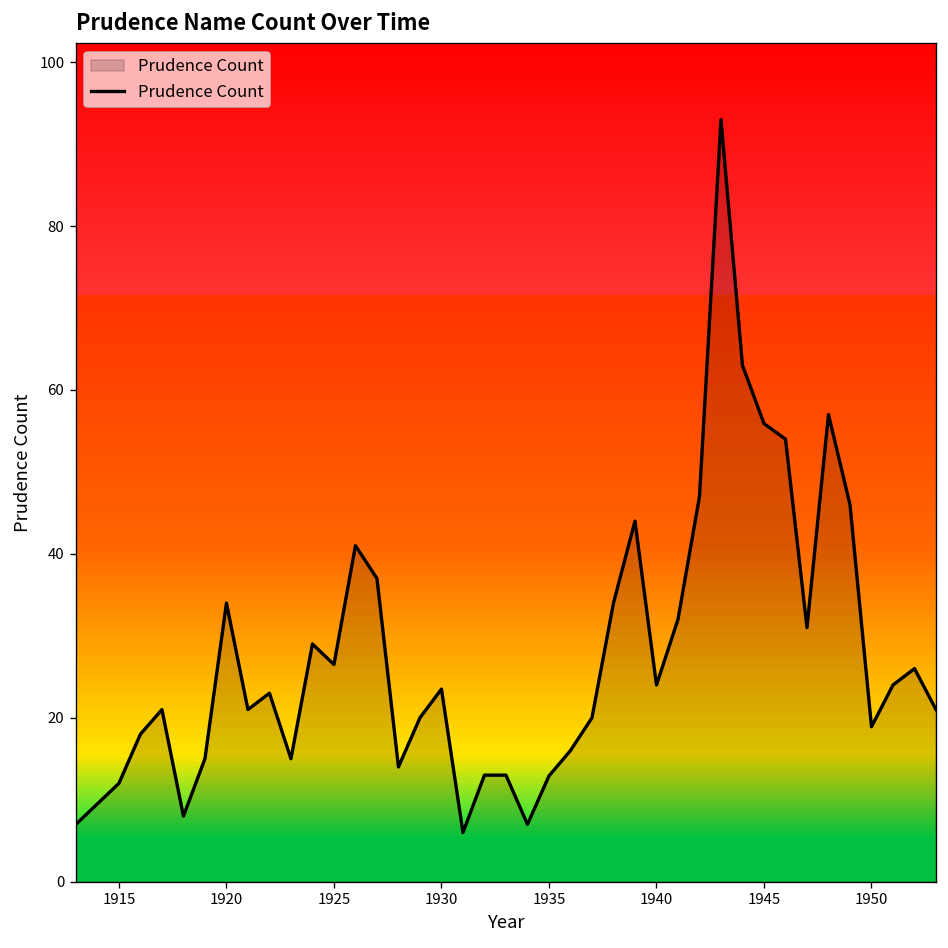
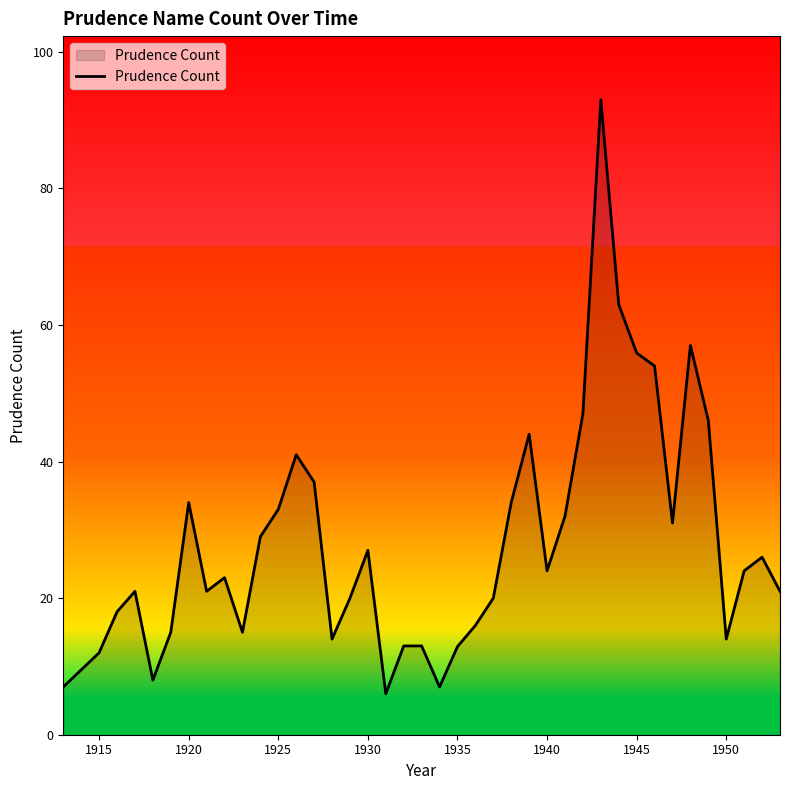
  {
    "1915": 12,
    "1920": 34,
-   "1925": 27,
-   "1930": 24,
+   "1925": 33,
+   "1930": 27,
    "1935": 13,
    "1940": 24,
    "1945": 56,
-   "1950": 19
+   "1950": 14
  }
